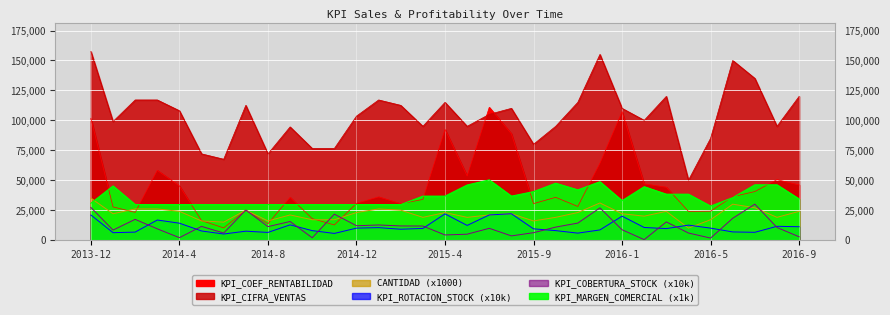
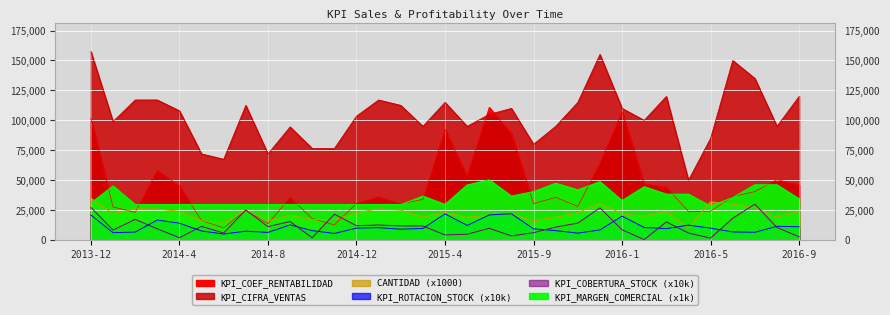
  {
    "CANTIDAD (x1000)": {
      "2013-12": "35,000",
      "2014-4": "24,000",
      "2014-8": "16,000",
      "2014-12": "23,000",
      "2015-9": "16,000",
-     "2016-5": "17,000",
+     "2016-5": "32,000",
      "2016-9": "24,000"
    },
    "KPI_ROTACION_STOCK (x10k)": {
      "2013-12": "21,000",
      "2014-4": "14,000",
      "2014-8": "6,000",
      "2015-9": "9,000",
      "2016-5": "10,000",
      "2016-9": "11,000"
    },
    "KPI_COBERTURA_STOCK (x10k)": {
      "2013-12": "27,000",
      "2014-4": "2,000",
      "2014-8": "11,000",
      "2015-4": "4,000",
      "2015-9": "6,000",
      "2016-1": "9,000",
      "2016-5": "2,000",
      "2016-9": "3,000"
    },
    "KPI_MARGEN_COMERCIAL (x1k)": {
      "2013-12": "31,000",
      "2014-4": "30,000",
      "2014-8": "30,000",
-     "2015-4": "37,000",
+     "2015-4": "30,000",
      "2015-9": "40,000",
      "2016-1": "33,000",
      "2016-5": "28,000",
      "2016-9": "34,000"
    }
  }
